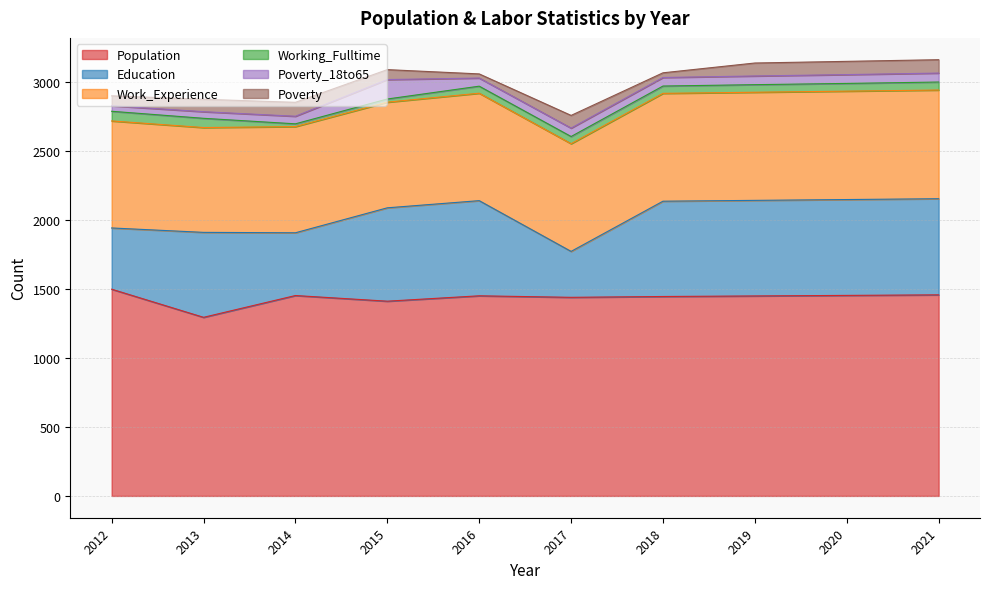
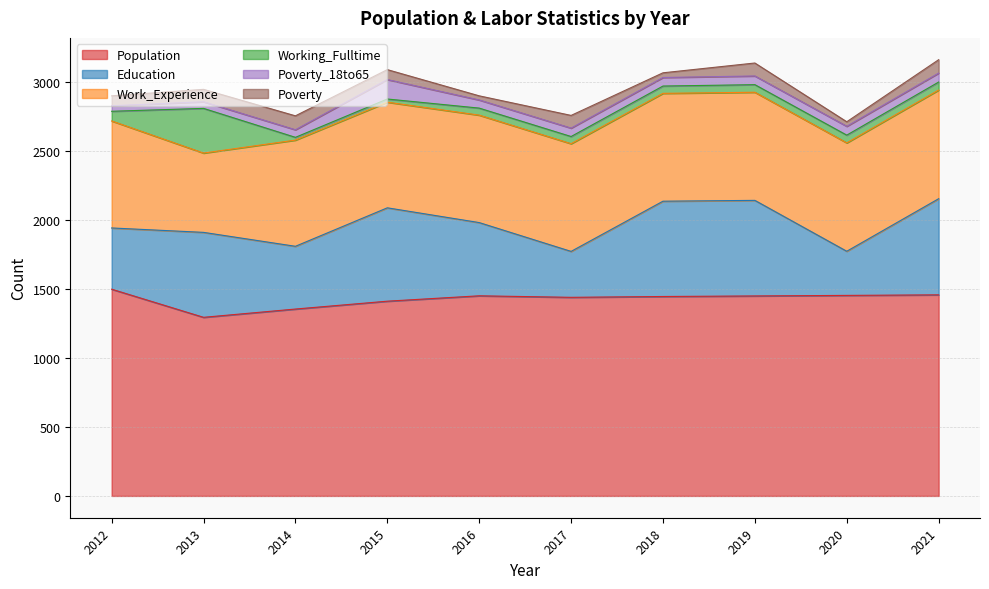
  {
    "Population": {
      "2012": 1500,
      "2013": 1300,
-     "2014": 1450,
+     "2014": 1360,
      "2015": 1410,
      "2016": 1450,
      "2017": 1440,
      "2018": 1450,
      "2019": 1450,
      "2020": 1450,
      "2021": 1460
    },
    "Education": {
      "2012": 440,
      "2013": 620,
      "2014": 460,
      "2015": 680,
-     "2016": 690,
+     "2016": 530,
      "2017": 330,
      "2018": 690,
      "2019": 690,
-     "2020": 700,
+     "2020": 320,
      "2021": 700
    },
    "Work_Experience": {
      "2012": 780,
-     "2013": 760,
+     "2013": 580,
      "2014": 770,
      "2015": 770,
      "2016": 780,
      "2017": 780,
      "2018": 780,
      "2019": 780,
      "2020": 790,
      "2021": 790
    },
    "Working_Fulltime": {
      "2012": 70,
-     "2013": 70,
+     "2013": 320,
      "2014": 20,
      "2015": 20,
      "2016": 50,
      "2017": 50,
      "2018": 50,
      "2019": 60,
      "2020": 60,
      "2021": 60
    },
    "Poverty_18to65": {
      "2012": 40,
      "2014": 60,
      "2015": 140,
      "2016": 60,
      "2017": 60,
      "2018": 60,
      "2019": 60,
      "2020": 60,
      "2021": 70
    },
    "Poverty": {
      "2015": 70,
      "2016": 30,
      "2017": 90,
      "2018": 30,
      "2019": 90,
-     "2020": 100,
+     "2020": 30,
      "2021": 100
    }
  }
